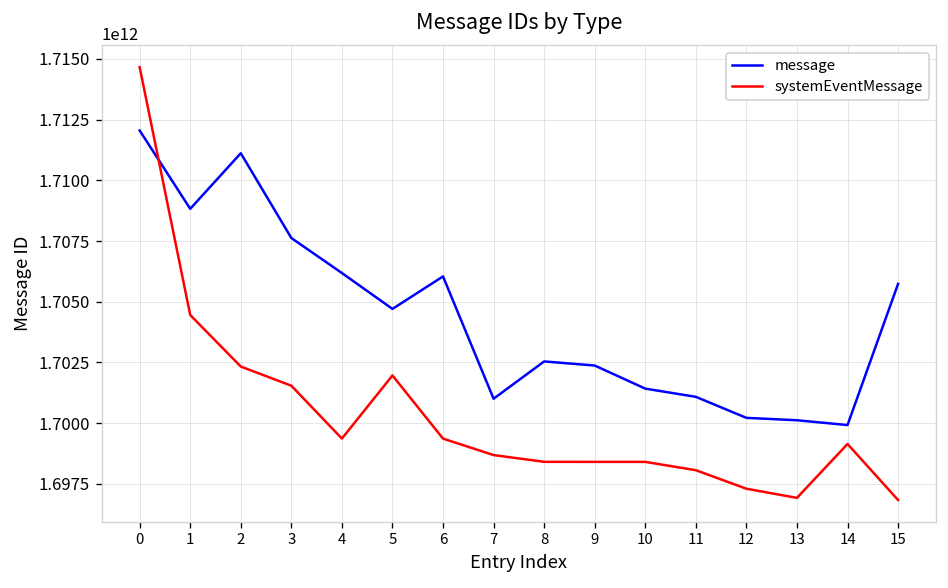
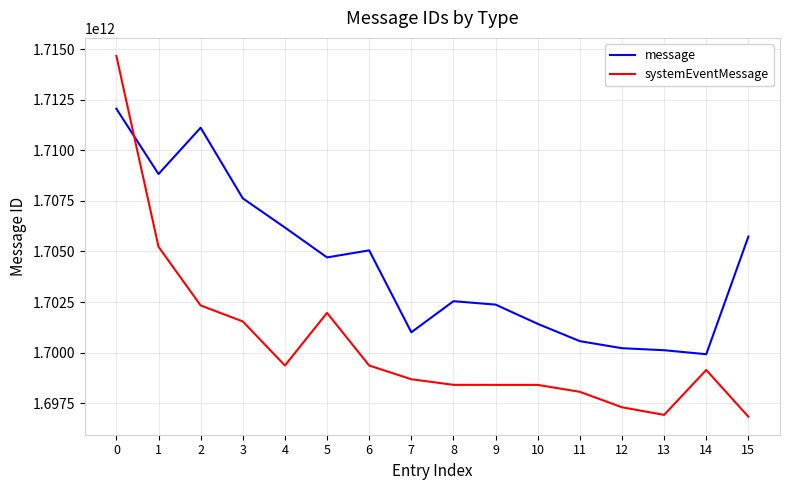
  {
    "message": {
      "0": 1712100000000,
      "1": 1708800000000,
      "2": 1711100000000,
      "3": 1707600000000,
      "4": 1706200000000,
      "5": 1704700000000,
-     "6": 1706000000000,
+     "6": 1705100000000,
      "7": 1701000000000,
      "8": 1702500000000,
      "9": 1702400000000,
      "10": 1701400000000,
-     "11": 1701100000000,
+     "11": 1700600000000,
      "12": 1700200000000,
      "13": 1700100000000,
      "14": 1699900000000,
      "15": 1705700000000
    },
    "systemEventMessage": {
      "0": 1714700000000,
-     "1": 1704500000000,
+     "1": 1705200000000,
      "2": 1702300000000,
      "3": 1701500000000,
      "4": 1699400000000,
      "5": 1702000000000,
      "6": 1699400000000,
      "7": 1698700000000,
      "8": 1698400000000,
      "9": 1698400000000,
      "10": 1698400000000,
      "11": 1698100000000,
      "12": 1697300000000,
      "13": 1696900000000,
      "14": 1699100000000,
      "15": 1696800000000
    }
  }
